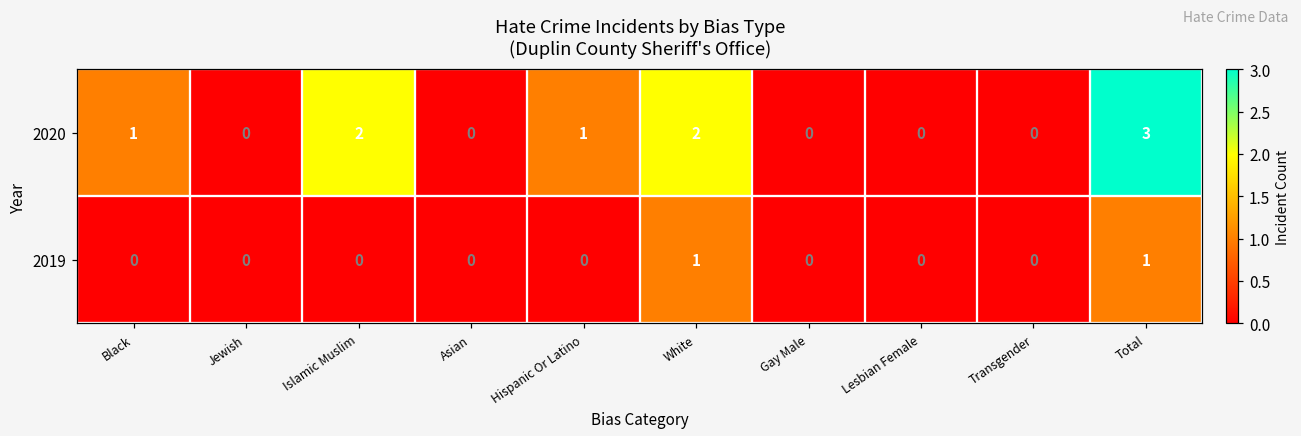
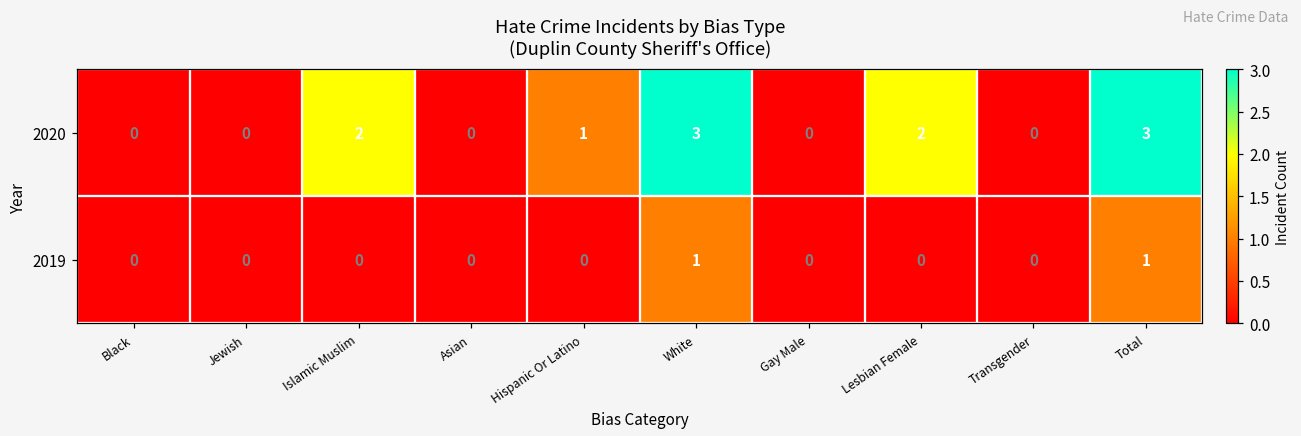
  {
    "2020": {
-     "Black": 1,
+     "Black": 0,
      "Jewish": 0,
      "Islamic Muslim": 2,
      "Asian": 0,
      "Hispanic Or Latino": 1,
-     "White": 2,
+     "White": 3,
      "Gay Male": 0,
-     "Lesbian Female": 0,
+     "Lesbian Female": 2,
      "Transgender": 0,
      "Total": 3
    },
    "2019": {
      "Black": 0,
      "Jewish": 0,
      "Islamic Muslim": 0,
      "Asian": 0,
      "Hispanic Or Latino": 0,
      "White": 1,
      "Gay Male": 0,
      "Lesbian Female": 0,
      "Transgender": 0,
      "Total": 1
    }
  }
